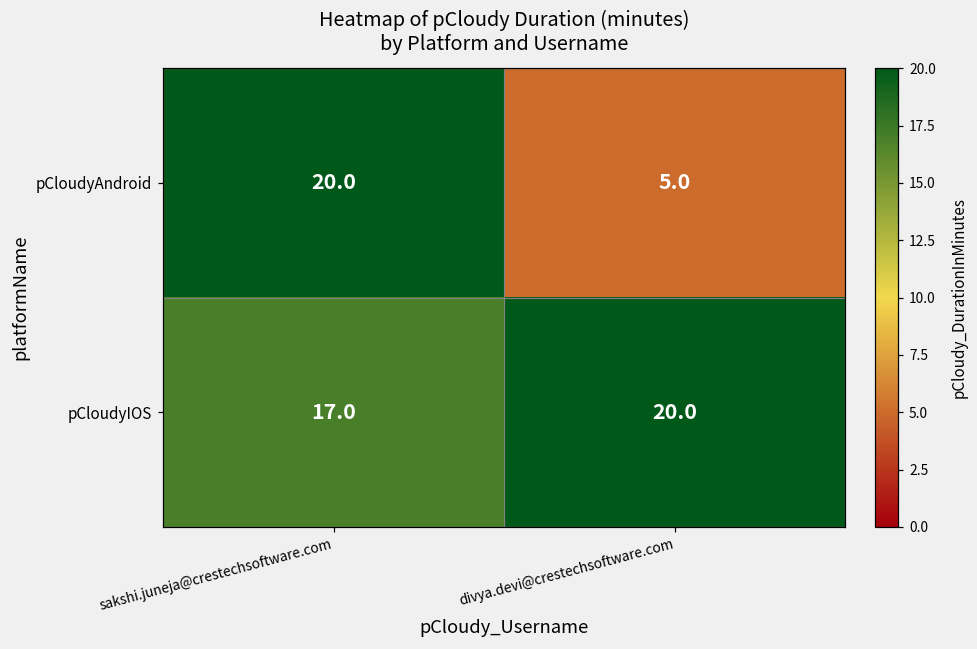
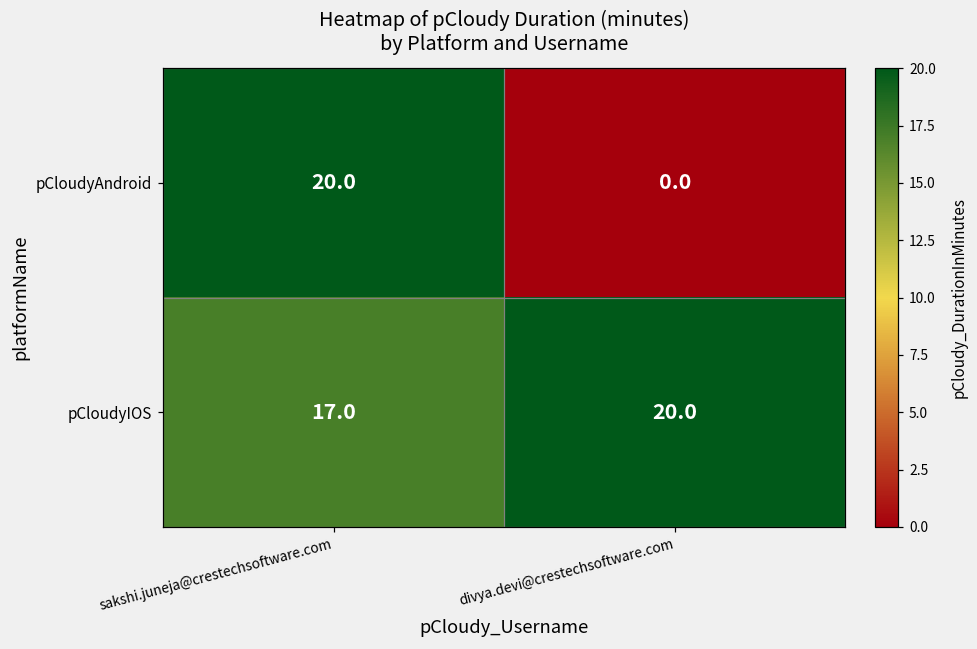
  {
    "pCloudyAndroid": {
      "sakshi.juneja@crestechsoftware.com": 20.0,
-     "divya.devi@crestechsoftware.com": 5.0
+     "divya.devi@crestechsoftware.com": 0.0
    },
    "pCloudyIOS": {
      "sakshi.juneja@crestechsoftware.com": 17.0,
      "divya.devi@crestechsoftware.com": 20.0
    }
  }
